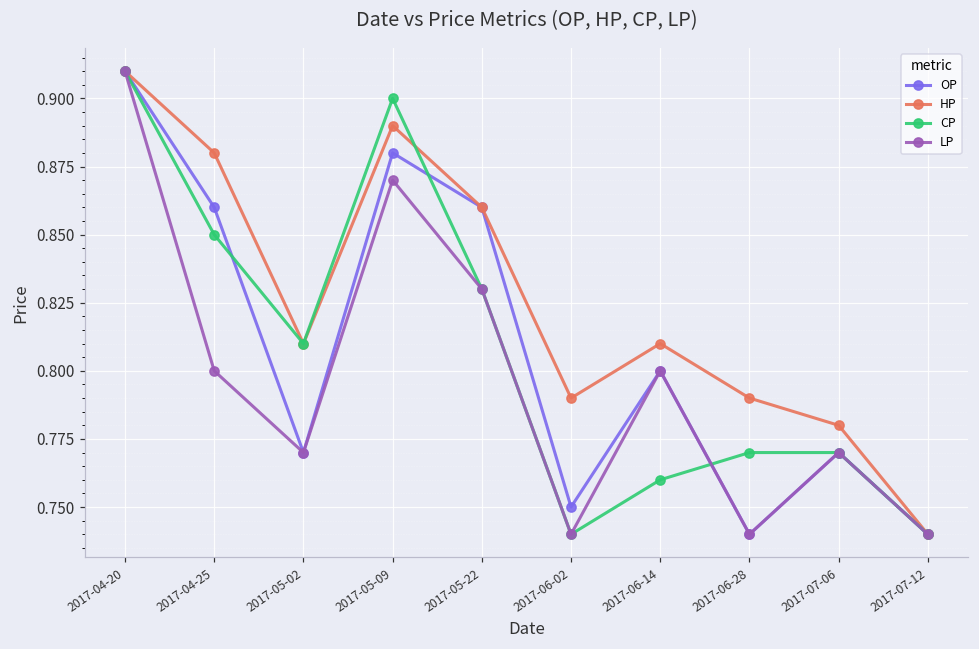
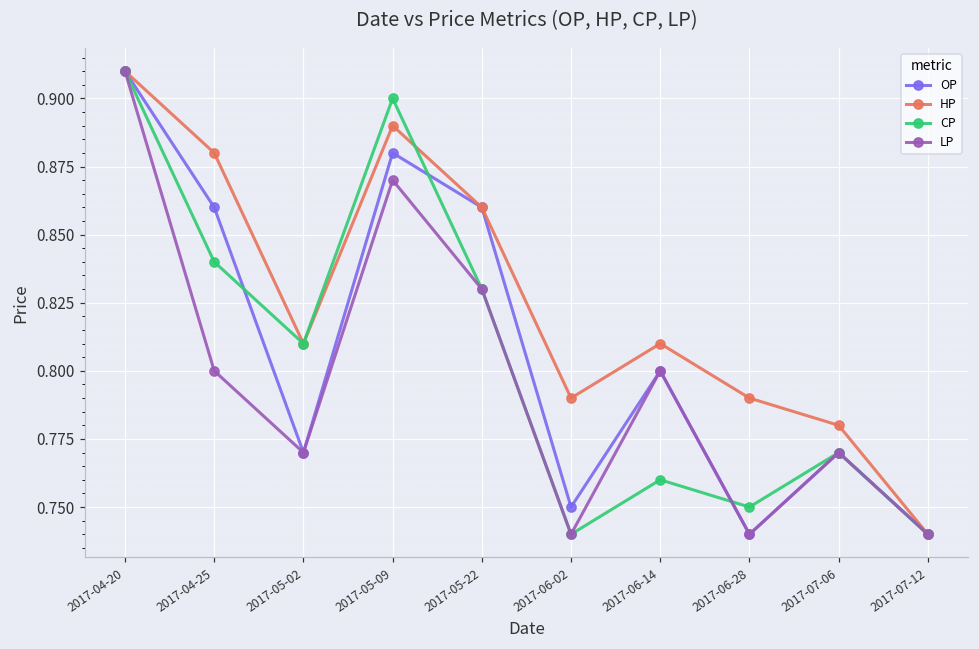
  {
    "OP": {
      "2017-04-25": 0.86,
      "2017-05-09": 0.88,
      "2017-06-02": 0.75
    },
    "HP": {
      "2017-04-25": 0.88,
      "2017-05-09": 0.89,
      "2017-06-02": 0.79,
      "2017-06-14": 0.81,
      "2017-06-28": 0.79,
      "2017-07-06": 0.78
    },
    "CP": {
-     "2017-04-25": 0.85,
+     "2017-04-25": 0.84,
      "2017-05-09": 0.90,
      "2017-06-14": 0.76,
-     "2017-06-28": 0.77
+     "2017-06-28": 0.75
    },
    "LP": {
      "2017-04-25": 0.80,
      "2017-05-09": 0.87
    }
  }
